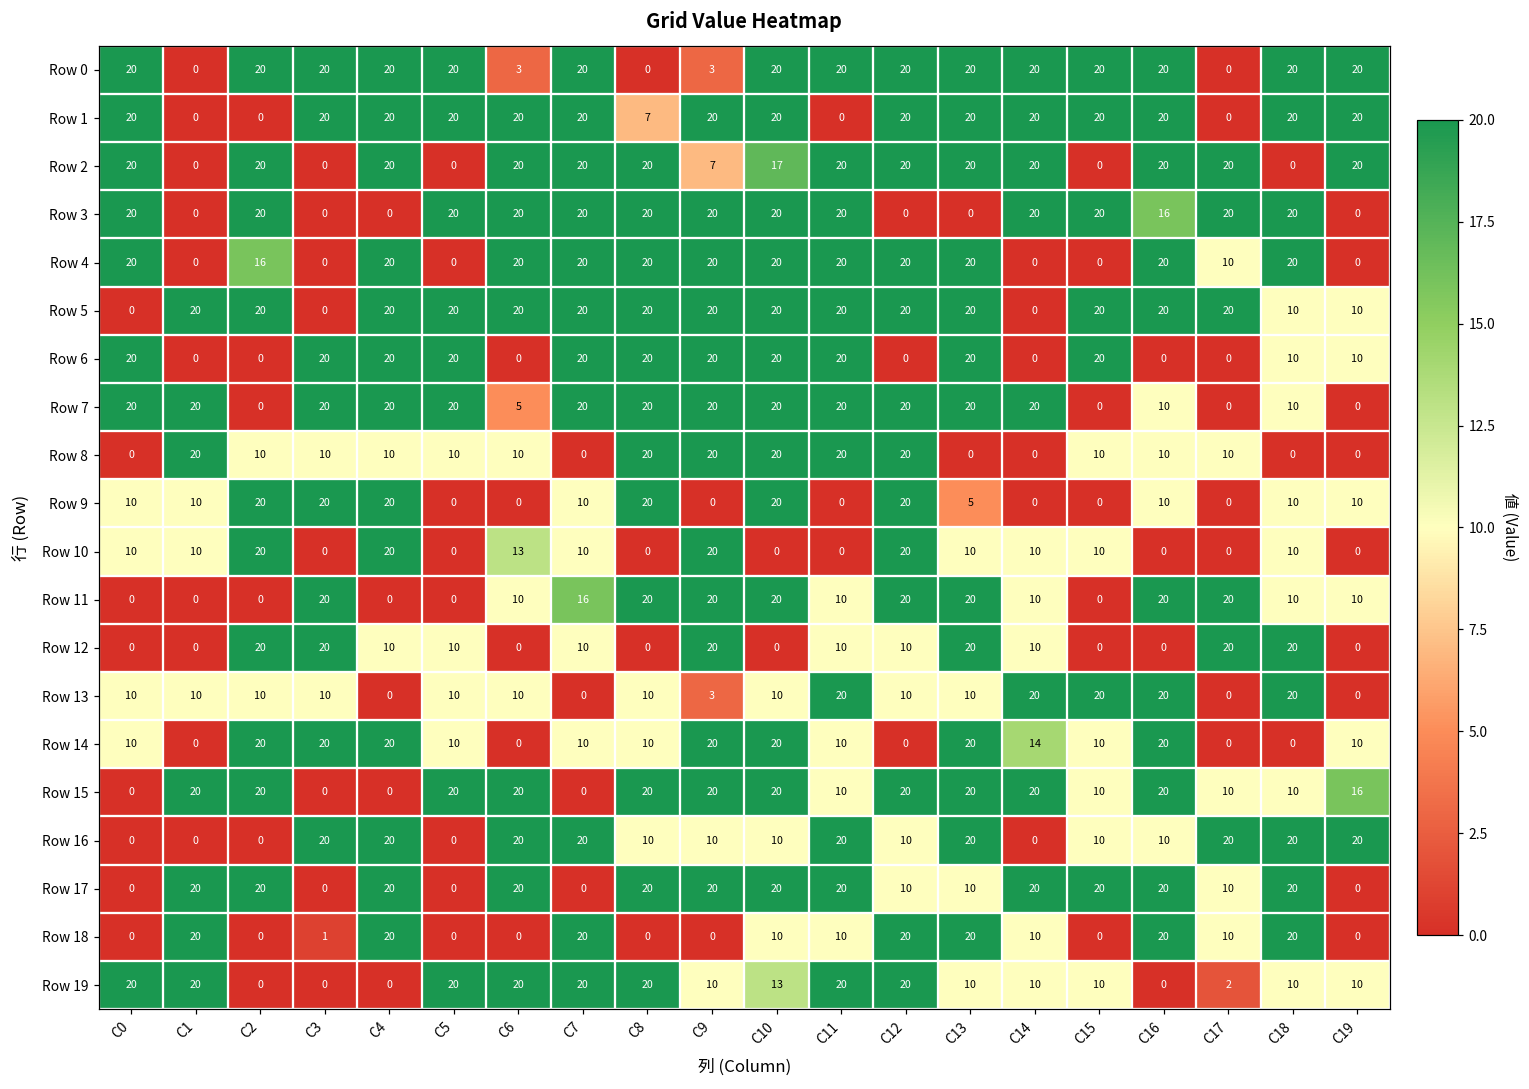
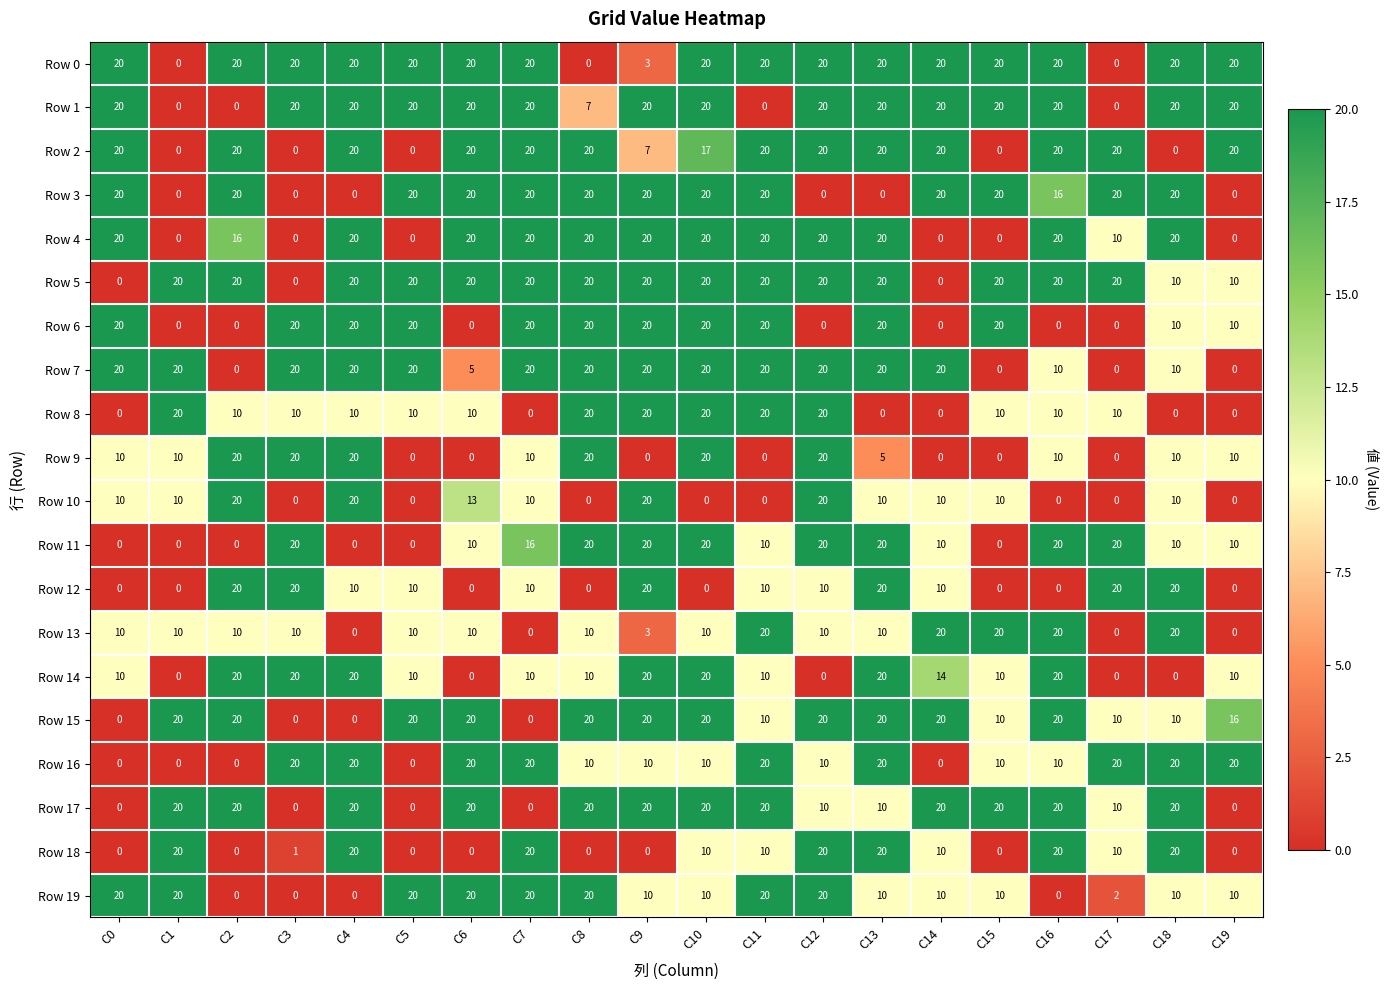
  {
    "Row 0": {
      "C0": 20,
      "C1": 0,
      "C2": 20,
      "C3": 20,
      "C4": 20,
      "C5": 20,
-     "C6": 3,
+     "C6": 20,
      "C7": 20,
      "C8": 0,
      "C9": 3,
      "C10": 20,
      "C11": 20,
      "C12": 20,
      "C13": 20,
      "C14": 20,
      "C15": 20,
      "C16": 20,
      "C17": 0,
      "C18": 20,
      "C19": 20
    },
    "Row 19": {
      "C0": 20,
      "C1": 20,
      "C2": 0,
      "C3": 0,
      "C4": 0,
      "C5": 20,
      "C6": 20,
      "C7": 20,
      "C8": 20,
      "C9": 10,
-     "C10": 13,
+     "C10": 10,
      "C11": 20,
      "C12": 20,
      "C13": 10,
      "C14": 10,
      "C15": 10,
      "C16": 0,
      "C17": 2,
      "C18": 10,
      "C19": 10
    }
  }
